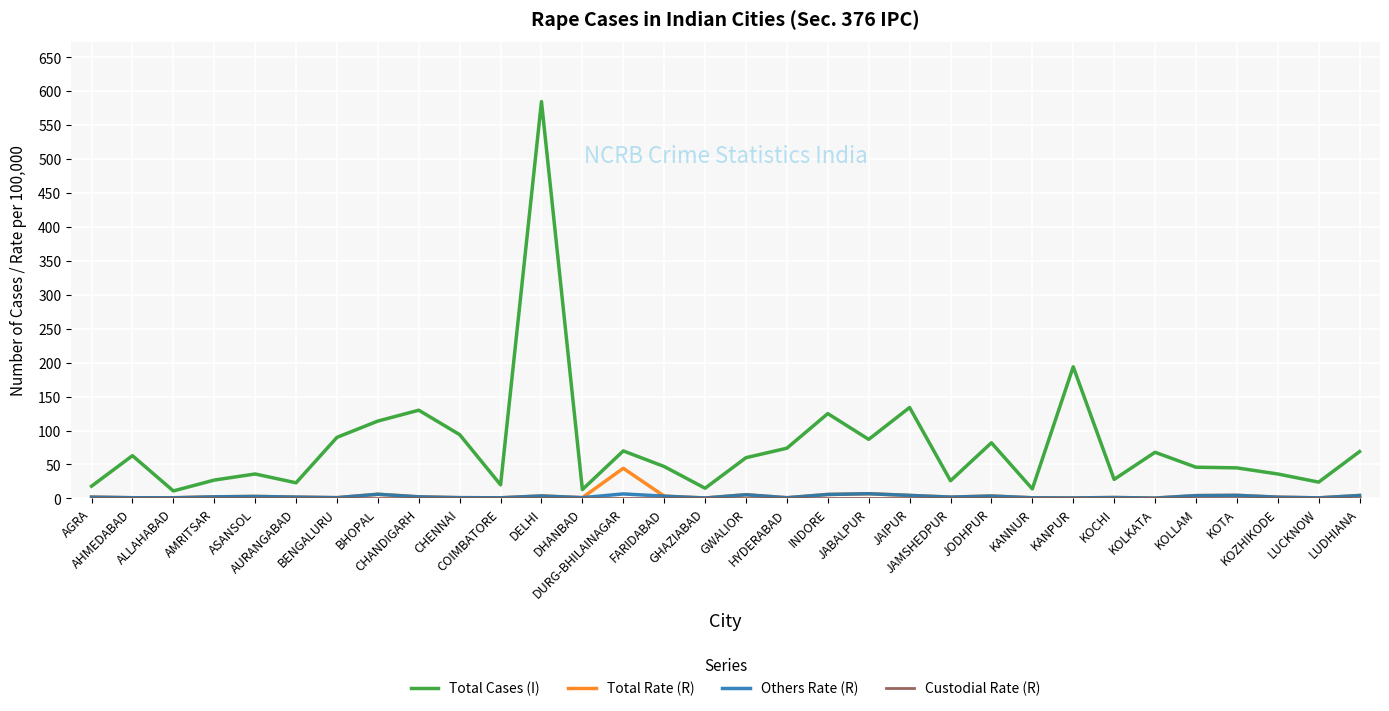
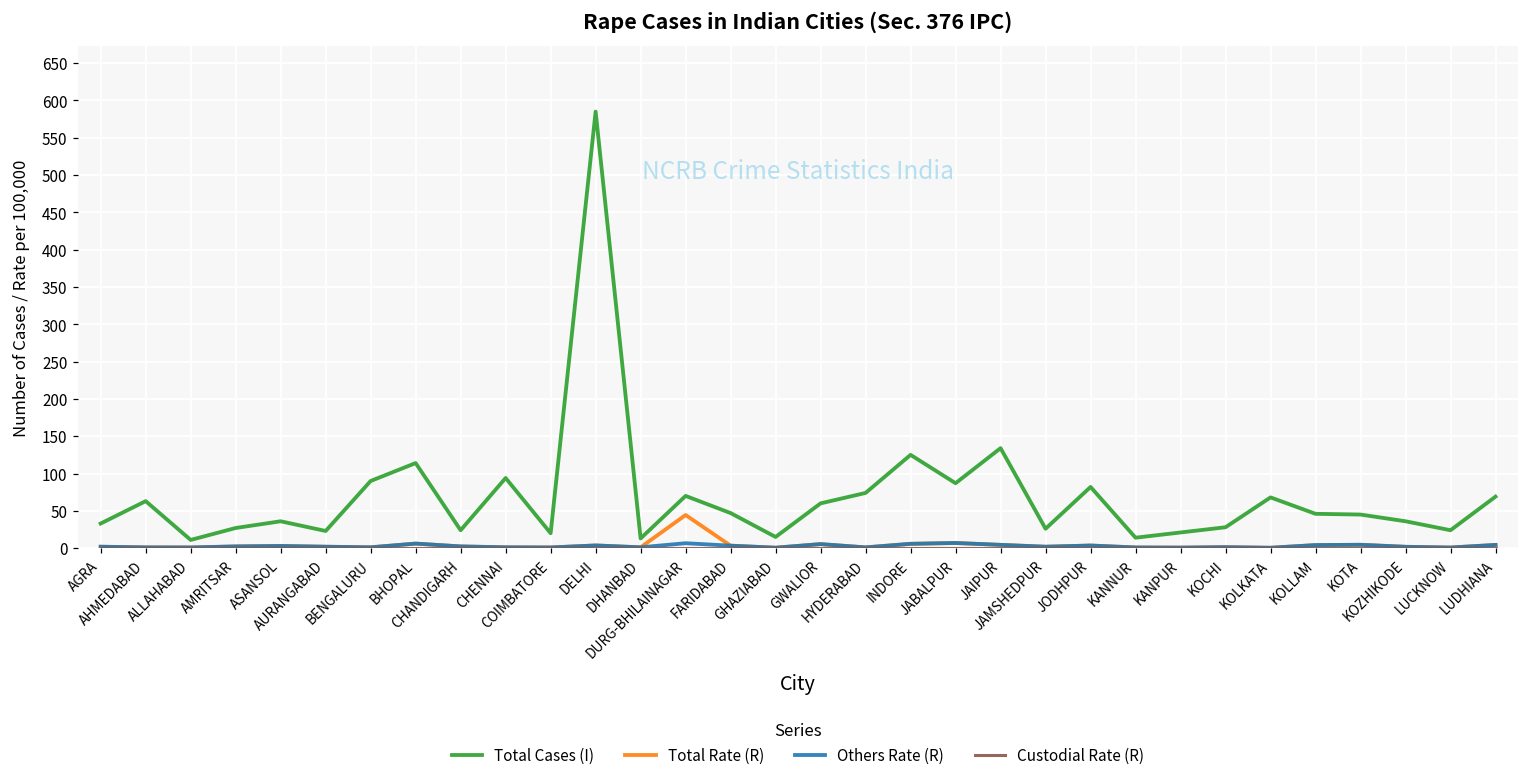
  {
    "Total Cases (I)": {
-     "AGRA": 20,
+     "AGRA": 30,
      "AHMEDABAD": 60,
      "ALLAHABAD": 10,
      "AMRITSAR": 30,
      "ASANSOL": 40,
      "AURANGABAD": 20,
      "BENGALURU": 90,
      "BHOPAL": 110,
-     "CHANDIGARH": 130,
+     "CHANDIGARH": 20,
      "CHENNAI": 90,
      "COIMBATORE": 20,
      "DELHI": 590,
      "DHANBAD": 10,
      "DURG-BHILAINAGAR": 70,
      "FARIDABAD": 50,
      "GHAZIABAD": 20,
      "GWALIOR": 60,
      "HYDERABAD": 70,
      "INDORE": 130,
      "JABALPUR": 90,
      "JAIPUR": 130,
      "JAMSHEDPUR": 30,
      "JODHPUR": 80,
      "KANNUR": 10,
-     "KANPUR": 190,
+     "KANPUR": 20,
      "KOCHI": 30,
      "KOLKATA": 70,
      "KOLLAM": 50,
      "KOTA": 50,
      "KOZHIKODE": 40,
      "LUCKNOW": 20,
      "LUDHIANA": 70
    },
    "Total Rate (R)": {
      "DURG-BHILAINAGAR": 40
    },
    "Others Rate (R)": {
      "DURG-BHILAINAGAR": 10
    },
    "Custodial Rate (R)": {
      "BHOPAL": 0,
      "DURG-BHILAINAGAR": 0,
      "GWALIOR": 0,
      "INDORE": 0,
      "JABALPUR": 0,
      "JAIPUR": 0,
      "KOLLAM": 0,
      "KOTA": 0,
      "LUDHIANA": 0
    }
  }
